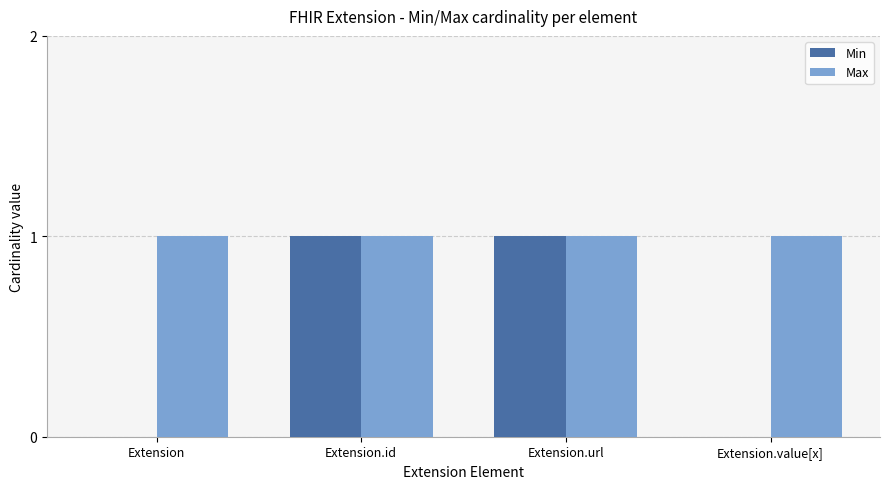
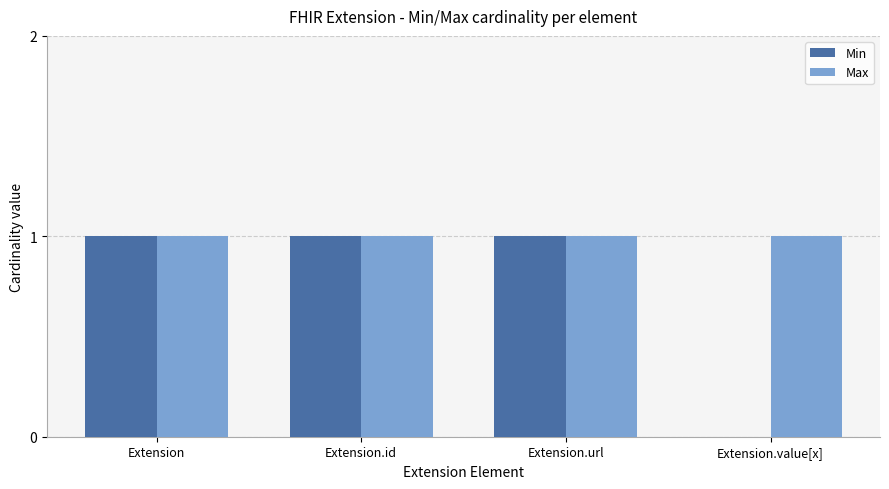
  {
    "Min": {
-     "Extension": 0,
+     "Extension": 1,
      "Extension.id": 1,
      "Extension.url": 1,
      "Extension.value[x]": 0
    },
    "Max": {
      "Extension": 1,
      "Extension.id": 1,
      "Extension.url": 1,
      "Extension.value[x]": 1
    }
  }
